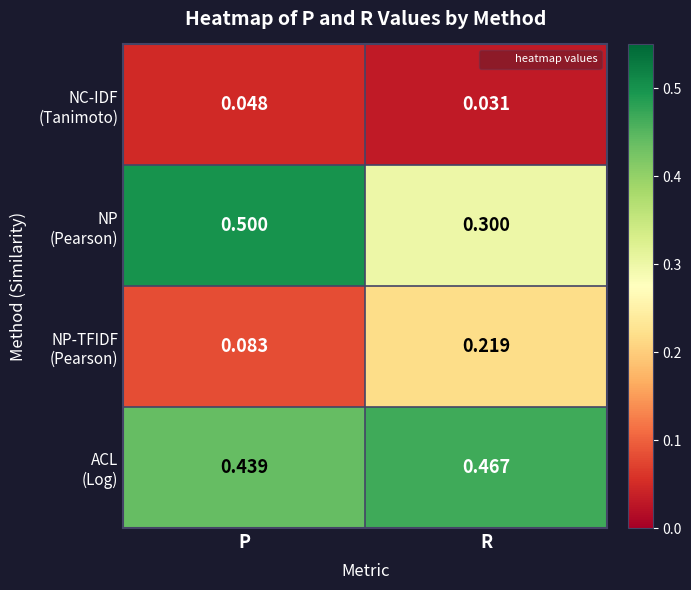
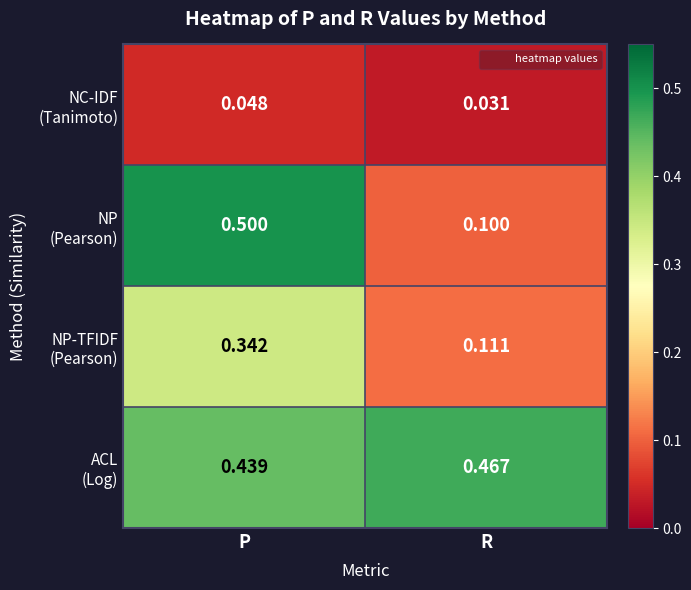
  {
    "NC-IDF (Tanimoto)": {
      "P": 0.048,
      "R": 0.031
    },
    "NP (Pearson)": {
      "P": 0.500,
-     "R": 0.300
+     "R": 0.100
    },
    "NP-TFIDF (Pearson)": {
-     "P": 0.083,
-     "R": 0.219
+     "P": 0.342,
+     "R": 0.111
    },
    "ACL (Log)": {
      "P": 0.439,
      "R": 0.467
    }
  }
